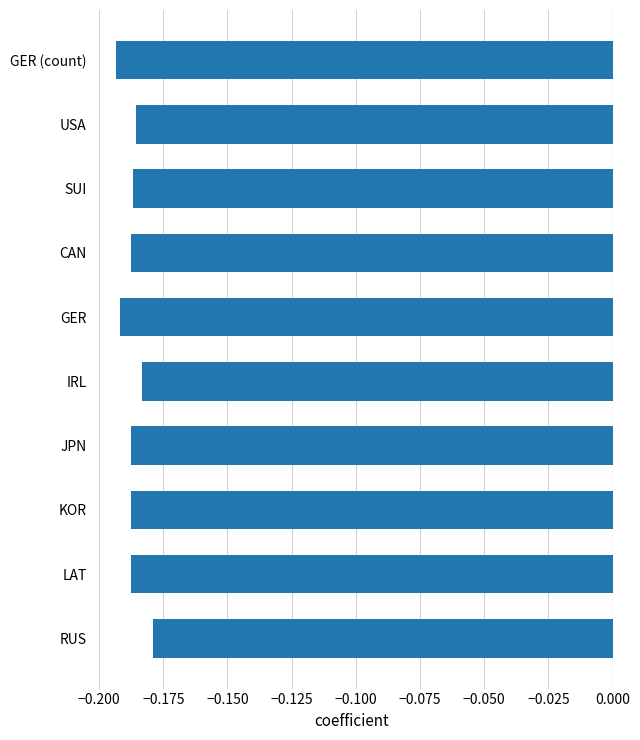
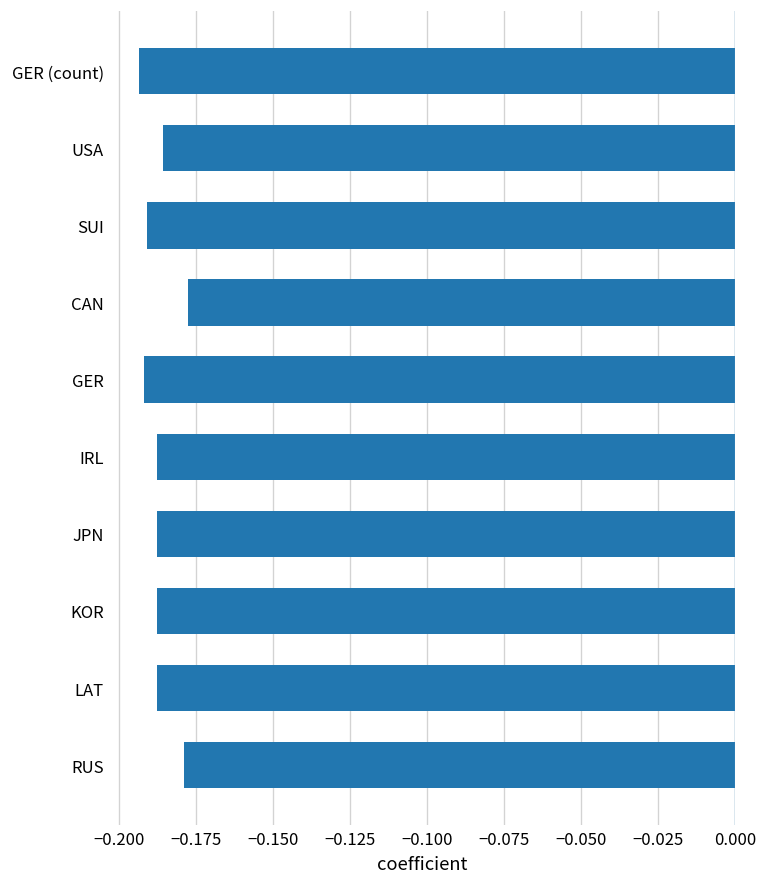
  {
    "GER (count)": -0.193,
    "USA": -0.186,
-   "SUI": -0.187,
-   "CAN": -0.188,
+   "SUI": -0.191,
+   "CAN": -0.178,
    "GER": -0.192,
-   "IRL": -0.183,
+   "IRL": -0.188,
    "JPN": -0.188,
    "KOR": -0.188,
    "LAT": -0.188,
    "RUS": -0.179
  }
